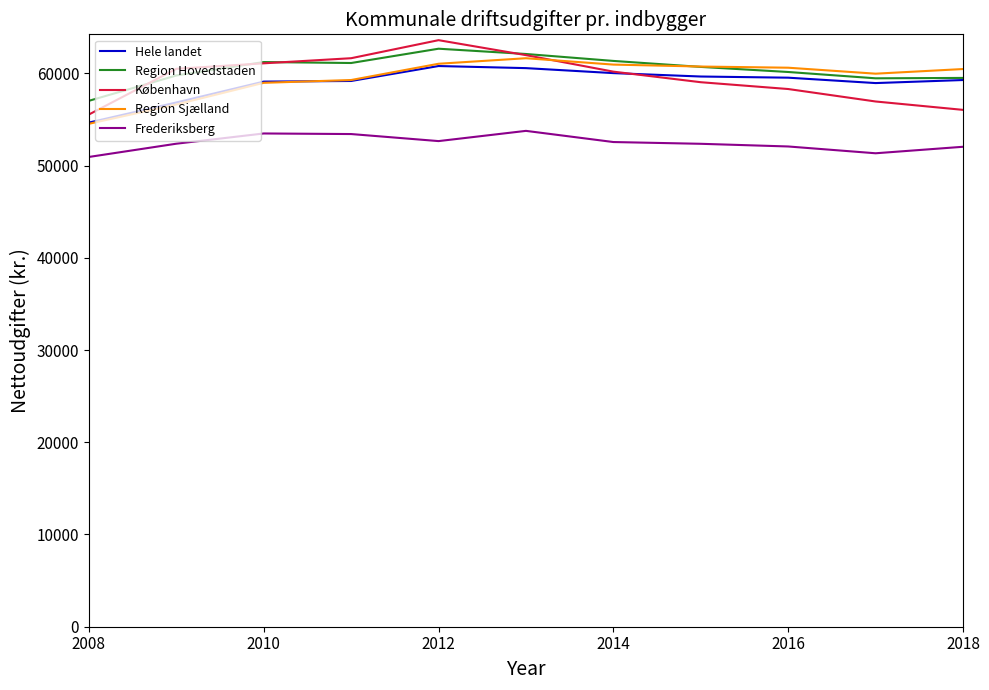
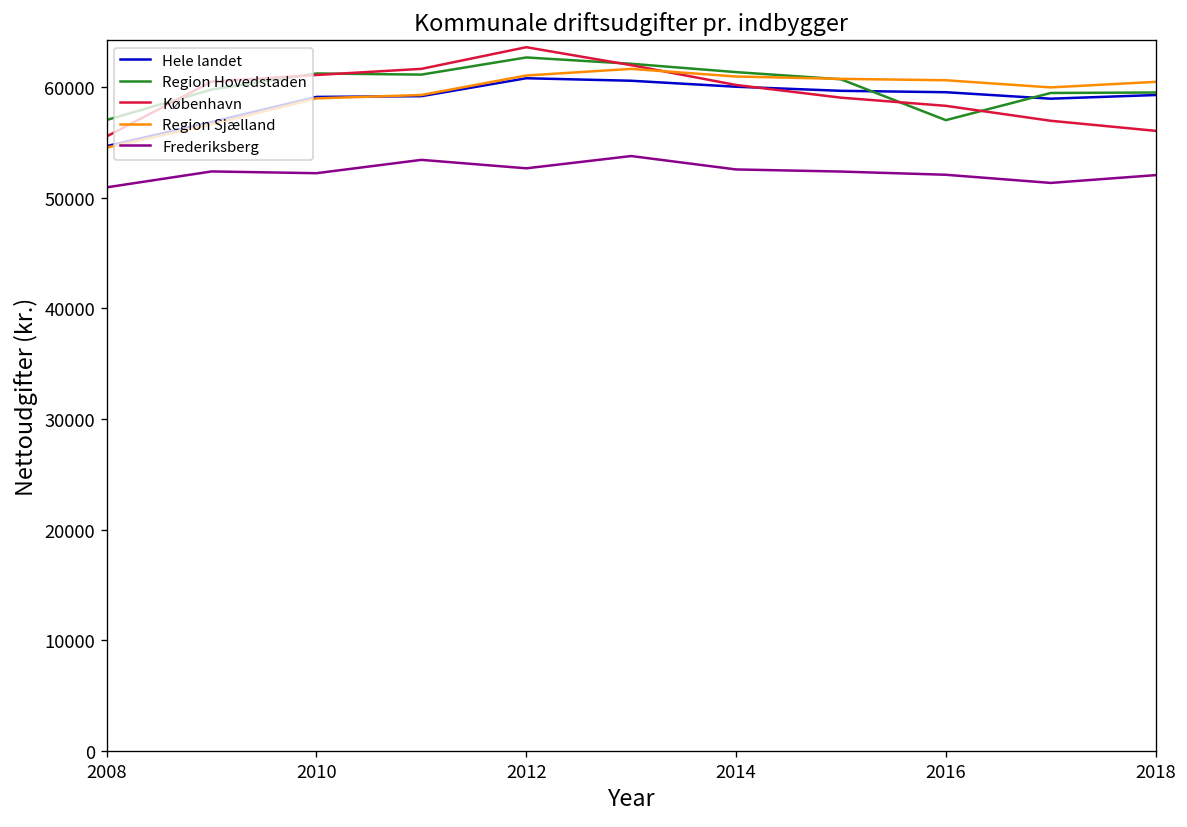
  {
    "Hele landet": {
      "2016": 60000
    },
    "Region Hovedstaden": {
      "2008": 57000,
      "2012": 63000,
      "2014": 61000,
-     "2016": 60000
+     "2016": 57000
    },
    "København": {
      "2008": 56000,
      "2012": 64000,
      "2016": 58000,
      "2018": 56000
    },
    "Region Sjælland": {
      "2014": 61000,
      "2016": 61000,
      "2018": 60000
    },
    "Frederiksberg": {
      "2008": 51000,
-     "2010": 53000,
+     "2010": 52000,
      "2012": 53000,
      "2014": 53000,
      "2016": 52000,
      "2018": 52000
    }
  }
